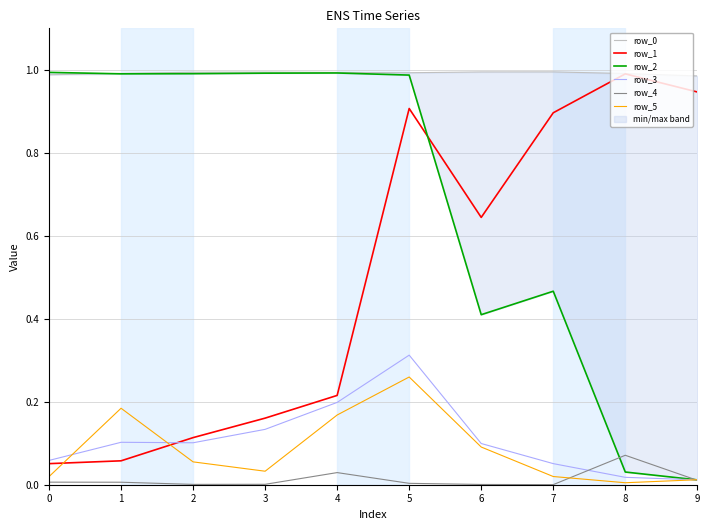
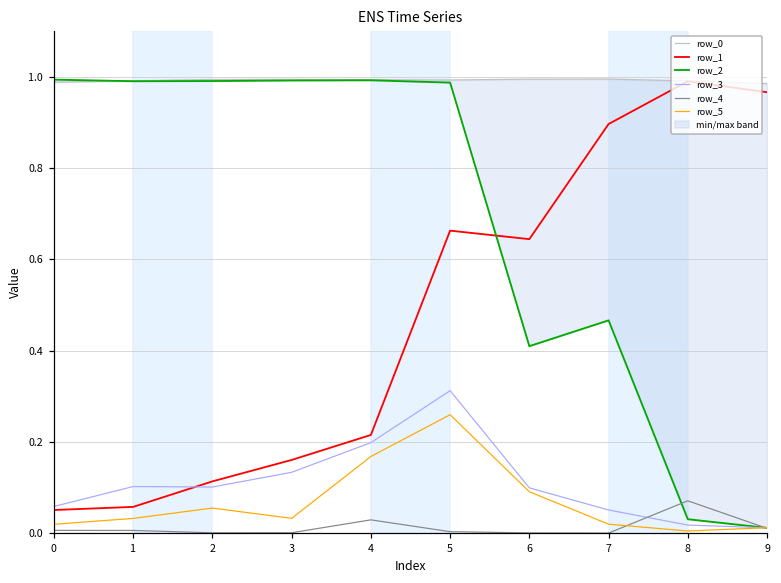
  {
    "row_1": {
      "0": 0.05,
      "1": 0.06,
      "2": 0.11,
      "3": 0.16,
      "4": 0.22,
-     "5": 0.91,
+     "5": 0.66,
      "6": 0.64,
      "7": 0.90,
-     "9": 0.95
+     "9": 0.97
    },
    "row_2": {
      "6": 0.41,
      "7": 0.47,
      "8": 0.03
    },
    "row_4": {
      "0": 0.01,
      "1": 0.01,
      "2": 0.00,
      "3": 0.00,
      "4": 0.03,
      "5": 0.00,
      "6": 0.00,
      "7": 0.00,
      "8": 0.07
    },
    "row_5": {
      "0": 0.02,
-     "1": 0.18,
+     "1": 0.03,
      "2": 0.06,
      "3": 0.03,
      "4": 0.17,
      "5": 0.26,
      "6": 0.09,
      "7": 0.02,
      "8": 0.00
    }
  }
